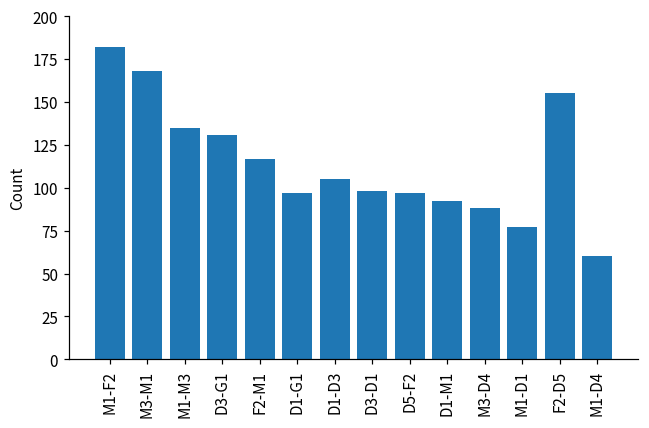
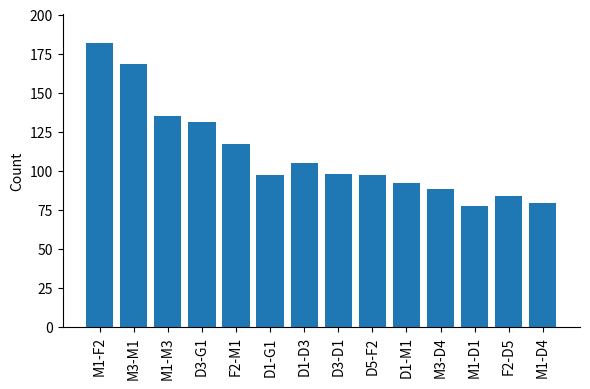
  {
    "M1-F2": 182,
    "M3-M1": 168,
    "M1-M3": 135,
    "D3-G1": 131,
    "F2-M1": 117,
    "D1-G1": 97,
    "D1-D3": 105,
    "D3-D1": 98,
    "D5-F2": 97,
    "D1-M1": 92,
    "M3-D4": 88,
    "M1-D1": 77,
-   "F2-D5": 155,
-   "M1-D4": 60
+   "F2-D5": 84,
+   "M1-D4": 79
  }
